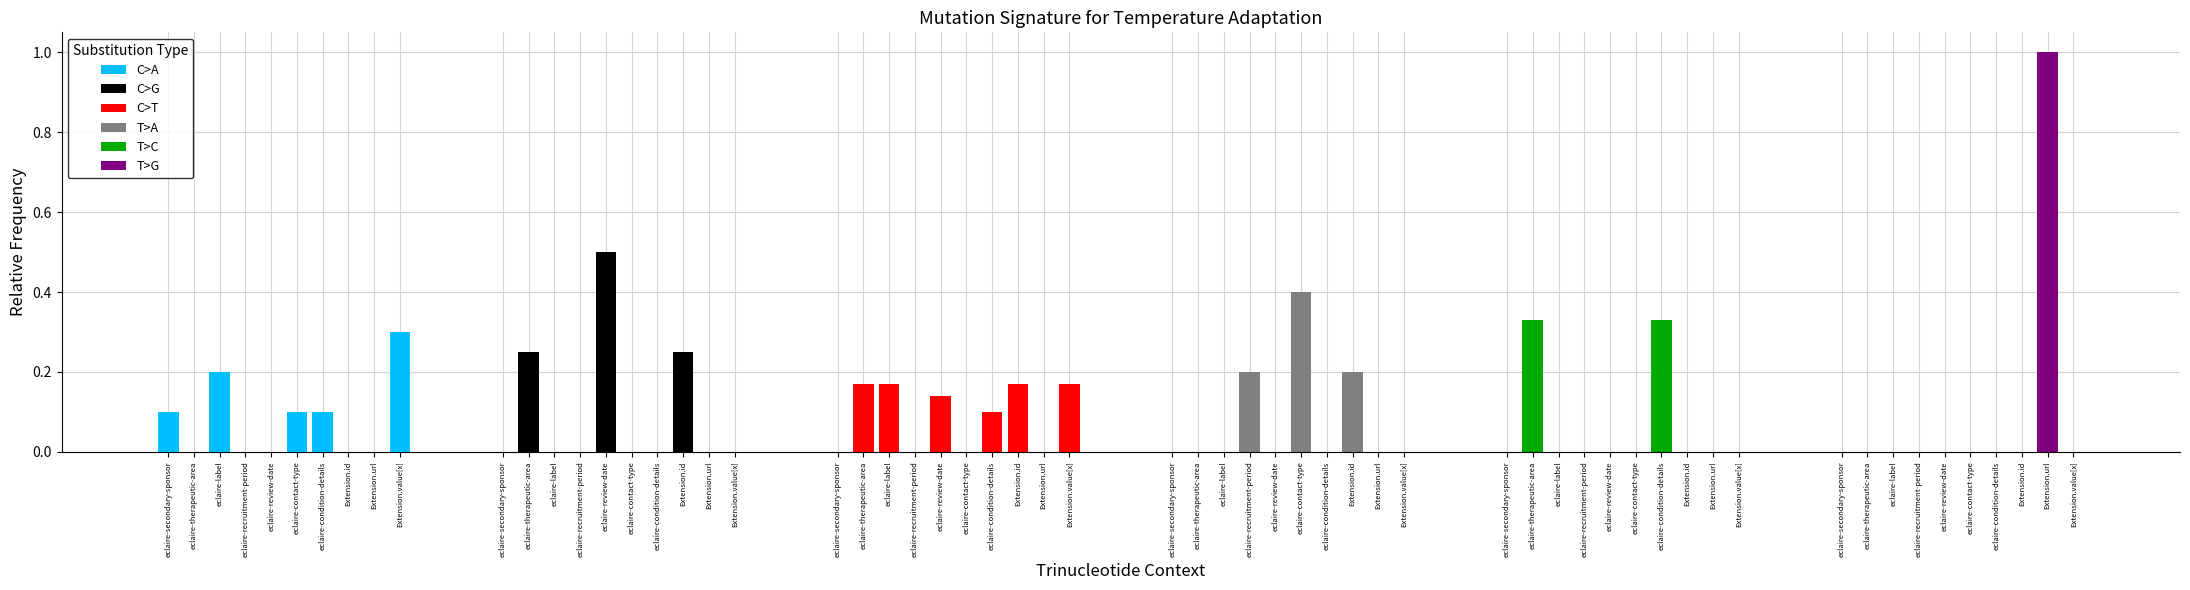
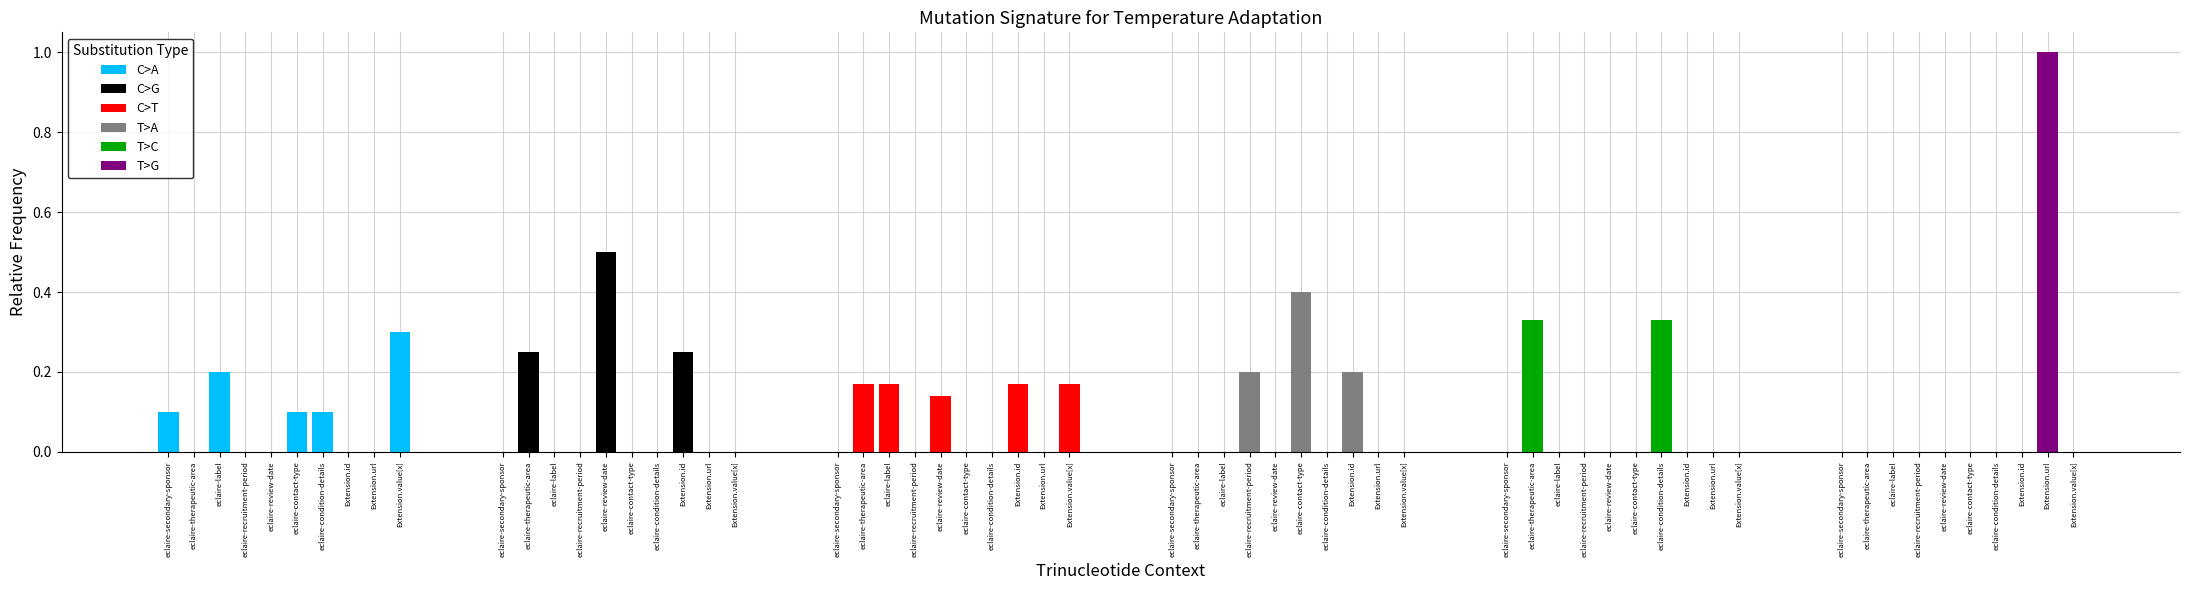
  {
    "C>A": {
      "eclaire-secondary-sponsor": 0.1,
      "eclaire-therapeutic-area": 0.0,
      "eclaire-label": 0.2,
      "eclaire-recruitment-period": 0.0,
      "eclaire-review-date": 0.0,
      "eclaire-contact-type": 0.1,
      "eclaire-condition-details": 0.1,
      "Extension.id": 0.0,
      "Extension.url": 0.0,
      "Extension.value[x]": 0.3
    },
    "C>G": {
      "eclaire-secondary-sponsor": 0.0,
      "eclaire-therapeutic-area": 0.25,
      "eclaire-label": 0.0,
      "eclaire-recruitment-period": 0.0,
      "eclaire-review-date": 0.5,
      "eclaire-contact-type": 0.0,
      "eclaire-condition-details": 0.0,
      "Extension.id": 0.25,
      "Extension.url": 0.0,
      "Extension.value[x]": 0.0
    },
    "C>T": {
      "eclaire-secondary-sponsor": 0.0,
      "eclaire-therapeutic-area": 0.17,
      "eclaire-label": 0.17,
      "eclaire-recruitment-period": 0.0,
      "eclaire-review-date": 0.14,
      "eclaire-contact-type": 0.0,
-     "eclaire-condition-details": 0.1,
+     "eclaire-condition-details": 0.0,
      "Extension.id": 0.17,
      "Extension.url": 0.0,
      "Extension.value[x]": 0.17
    },
    "T>A": {
      "eclaire-secondary-sponsor": 0.0,
      "eclaire-therapeutic-area": 0.0,
      "eclaire-label": 0.0,
      "eclaire-recruitment-period": 0.2,
      "eclaire-review-date": 0.0,
      "eclaire-contact-type": 0.4,
      "eclaire-condition-details": 0.0,
      "Extension.id": 0.2,
      "Extension.url": 0.0,
      "Extension.value[x]": 0.0
    },
    "T>C": {
      "eclaire-secondary-sponsor": 0.0,
      "eclaire-therapeutic-area": 0.33,
      "eclaire-label": 0.0,
      "eclaire-recruitment-period": 0.0,
      "eclaire-review-date": 0.0,
      "eclaire-contact-type": 0.0,
      "eclaire-condition-details": 0.33,
      "Extension.id": 0.0,
      "Extension.url": 0.0,
      "Extension.value[x]": 0.0
    },
    "T>G": {
      "eclaire-secondary-sponsor": 0.0,
      "eclaire-therapeutic-area": 0.0,
      "eclaire-label": 0.0,
      "eclaire-recruitment-period": 0.0,
      "eclaire-review-date": 0.0,
      "eclaire-contact-type": 0.0,
      "eclaire-condition-details": 0.0,
      "Extension.id": 0.0,
      "Extension.url": 1.0,
      "Extension.value[x]": 0.0
    }
  }
